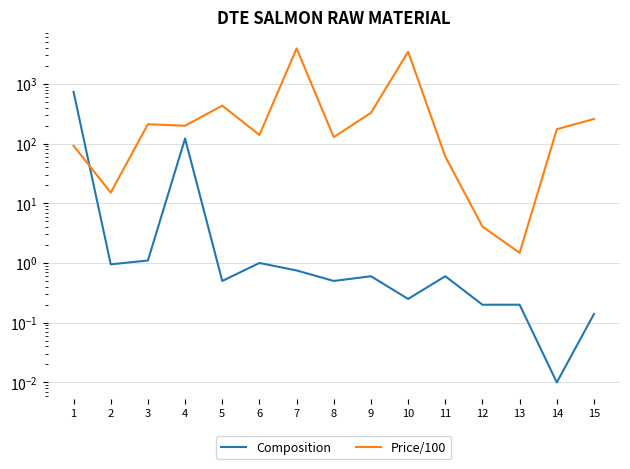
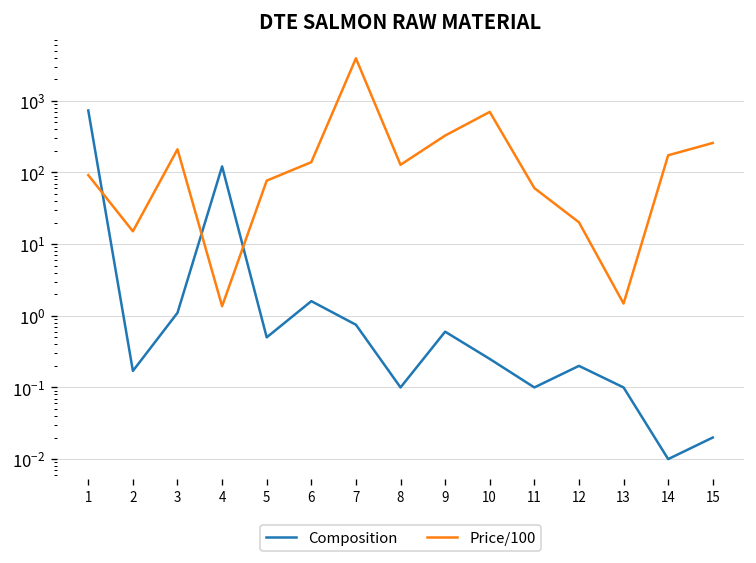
  {
    "Composition": {
      "1": 700,
-     "2": 1.0,
+     "2": 0.17,
      "3": 1.1,
      "4": 120,
      "5": 0.5,
-     "6": 1.0,
+     "6": 1.6,
      "7": 0.8,
-     "8": 0.5,
+     "8": 0.1,
      "9": 0.6,
      "10": 0.25,
-     "11": 0.6,
+     "11": 0.1,
      "12": 0.20,
-     "13": 0.2,
+     "13": 0.1,
      "14": 0.01,
-     "15": 0.14
+     "15": 0.02
    },
    "Price/100": {
      "1": 90,
      "2": 15,
      "3": 210,
-     "4": 200,
-     "5": 400,
+     "4": 1.4,
+     "5": 80,
      "6": 140,
      "7": 4000,
      "8": 130,
      "9": 300,
-     "10": 3000,
+     "10": 700,
      "11": 60,
-     "12": 4,
+     "12": 20,
      "13": 1.5,
      "14": 170,
      "15": 260
    }
  }
